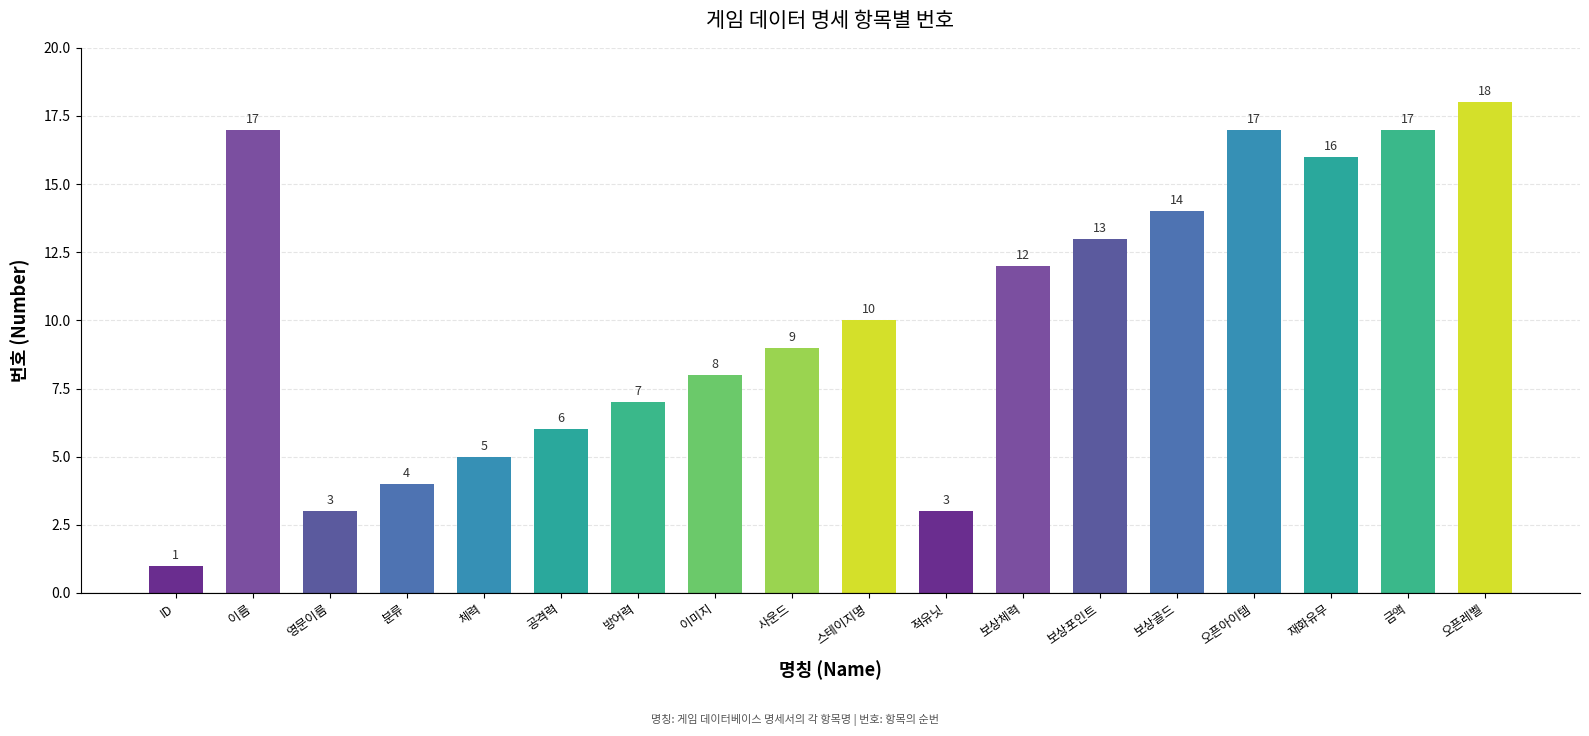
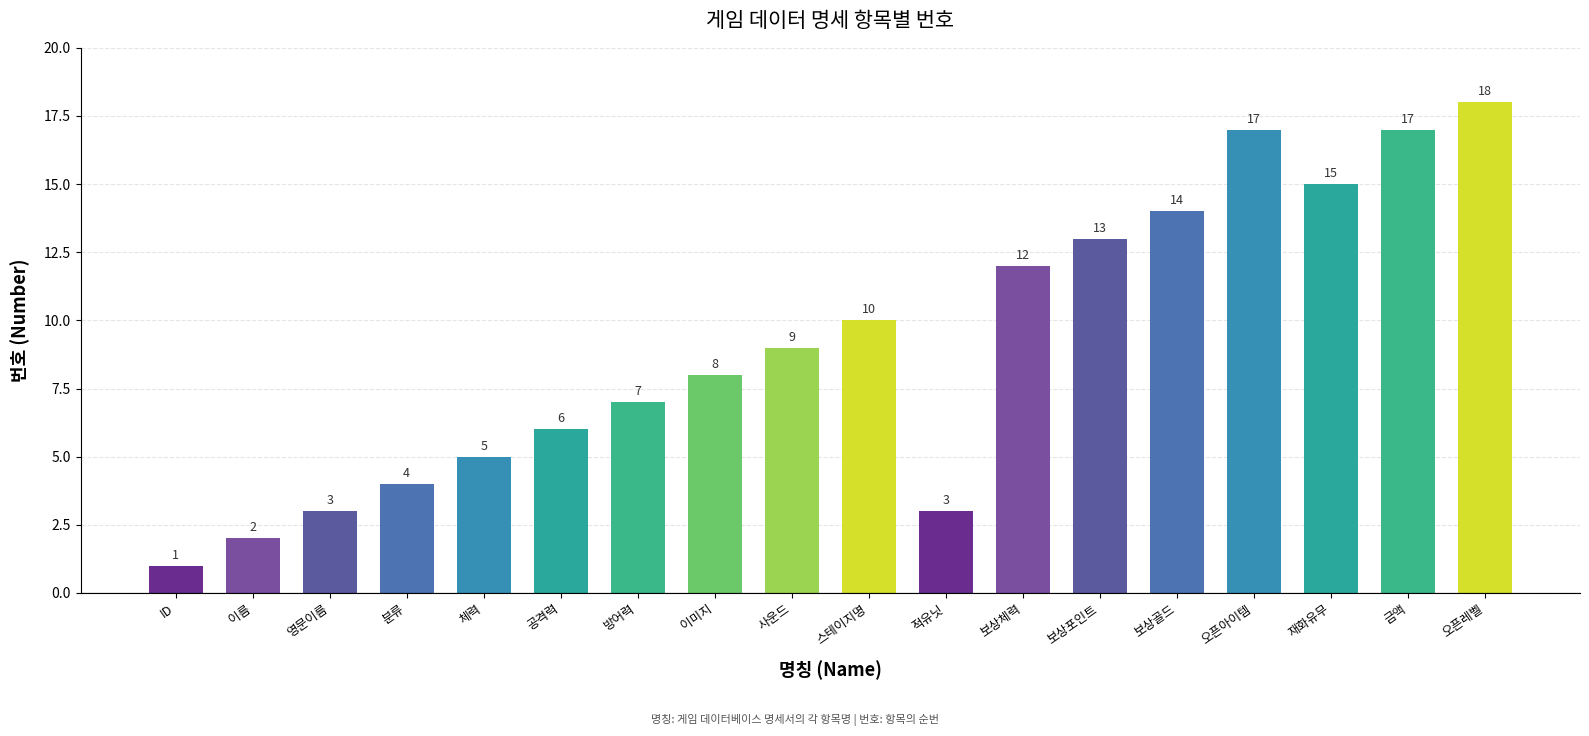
  {
    "ID": 1,
-   "이름": 17,
+   "이름": 2,
    "영문이름": 3,
    "분류": 4,
    "체력": 5,
    "공격력": 6,
    "방어력": 7,
    "이미지": 8,
    "사운드": 9,
    "스테이지명": 10,
    "적유닛": 3,
    "보상체력": 12,
    "보상포인트": 13,
    "보상골드": 14,
    "오픈아이템": 17,
-   "재화유무": 16,
+   "재화유무": 15,
    "금액": 17,
    "오픈레벨": 18
  }
